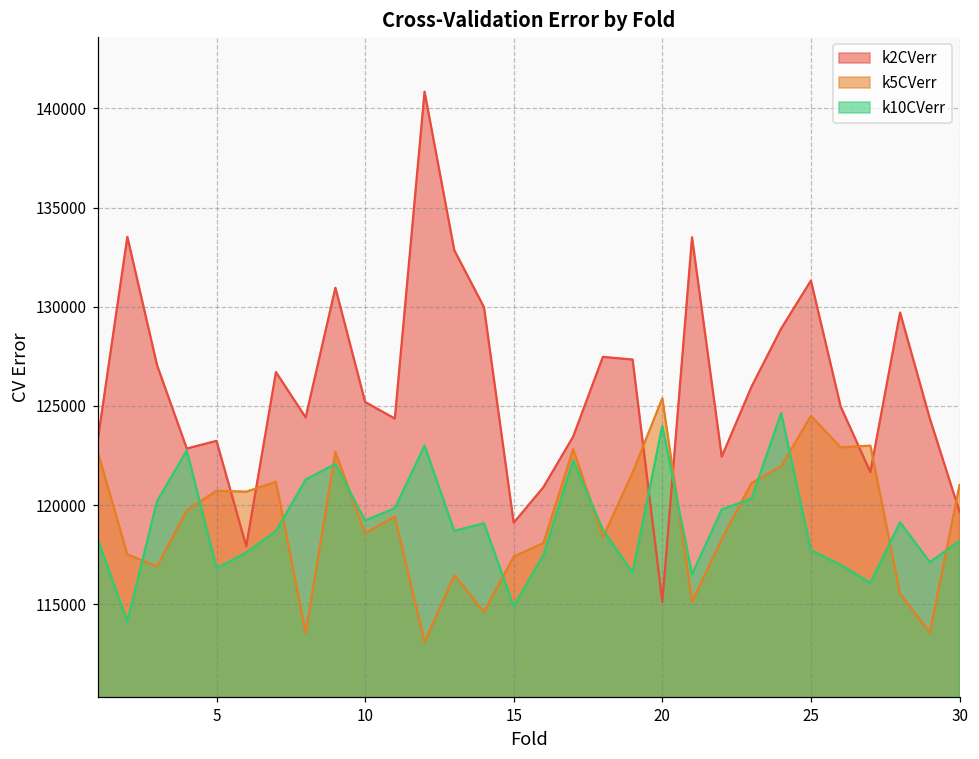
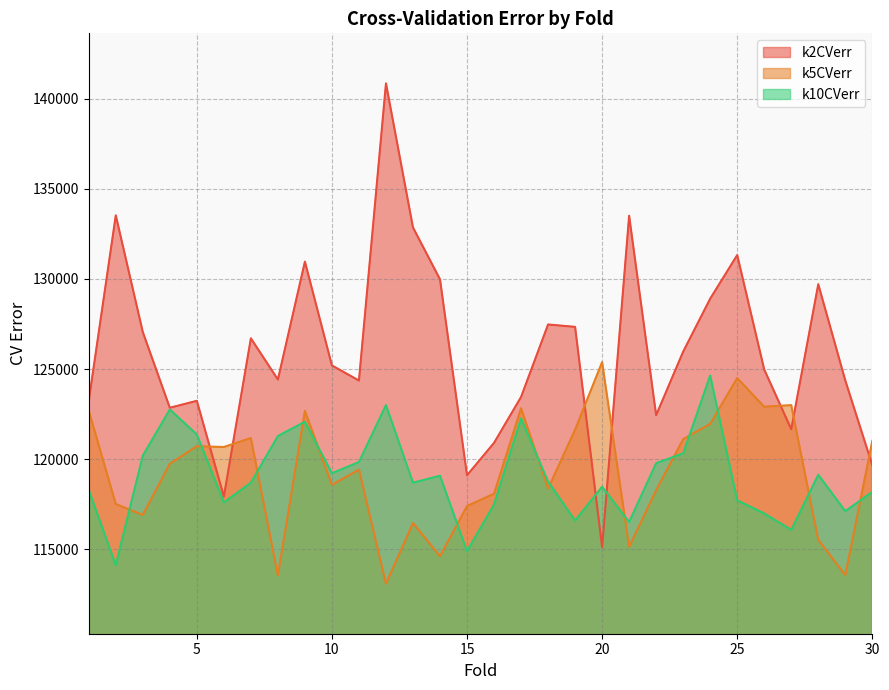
  {
    "k10CVerr": {
-     "5": 116800,
+     "5": 121400,
      "10": 119200,
      "15": 114900,
-     "20": 124000,
+     "20": 118500,
      "25": 117700,
      "30": 118200
    }
  }
